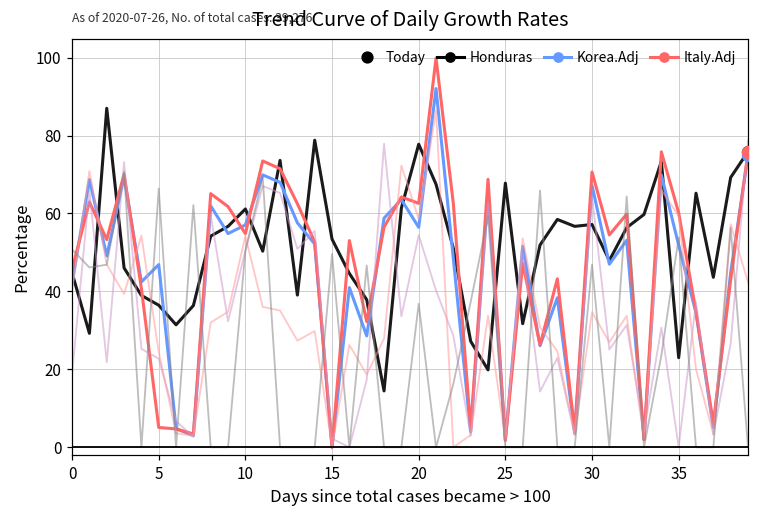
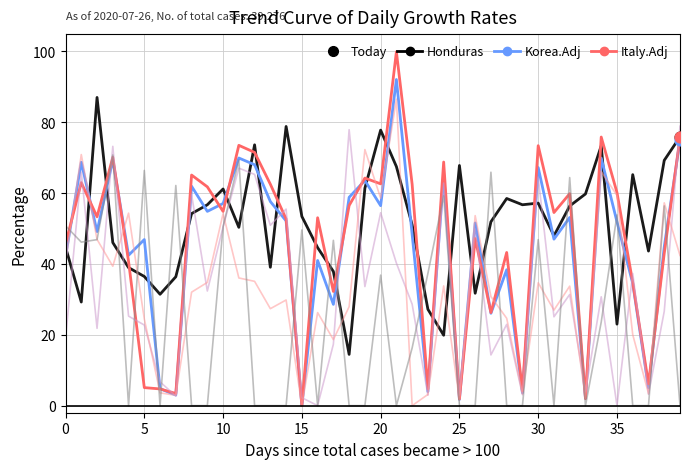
  {
    "Italy.Adj": {
      "0": 46,
      "5": 5,
      "20": 63,
-     "30": 71,
+     "30": 73,
      "35": 60
    }
  }
